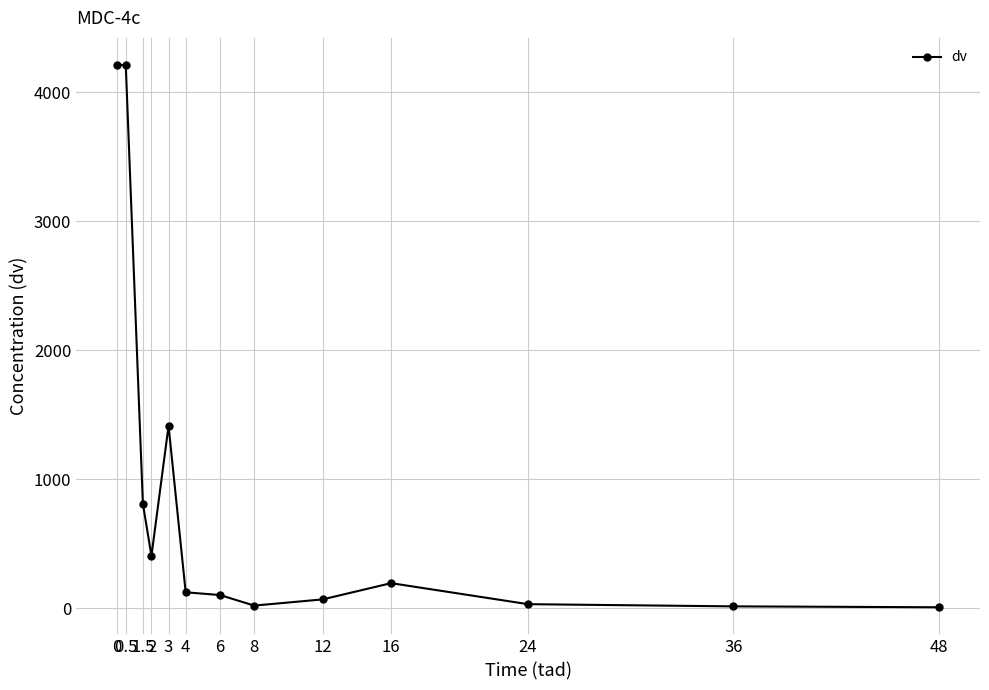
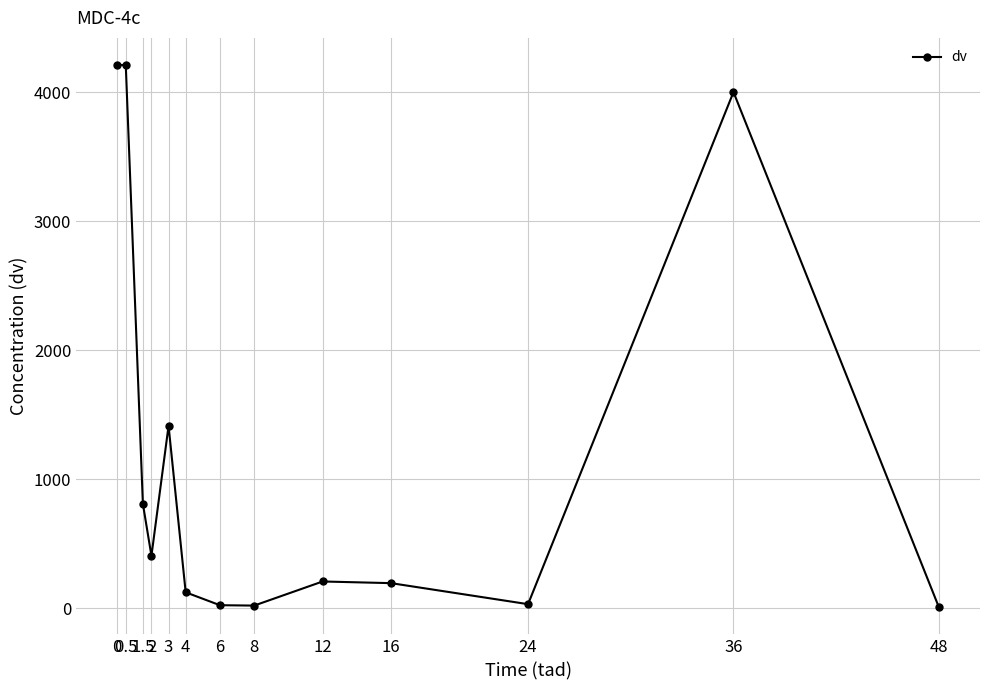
  {
    "3": 1410,
    "4": 120,
-   "6": 100,
+   "6": 20,
    "8": 20,
-   "12": 70,
+   "12": 210,
    "16": 190,
    "24": 30,
-   "36": 10,
+   "36": 4000,
    "48": 10
  }
